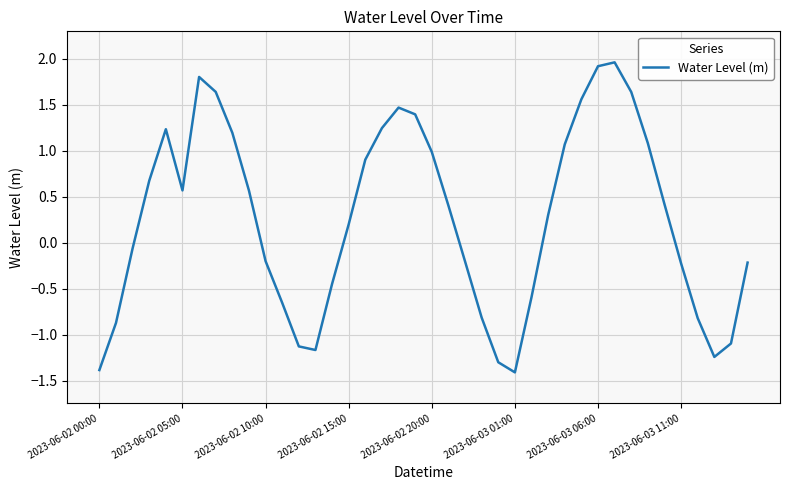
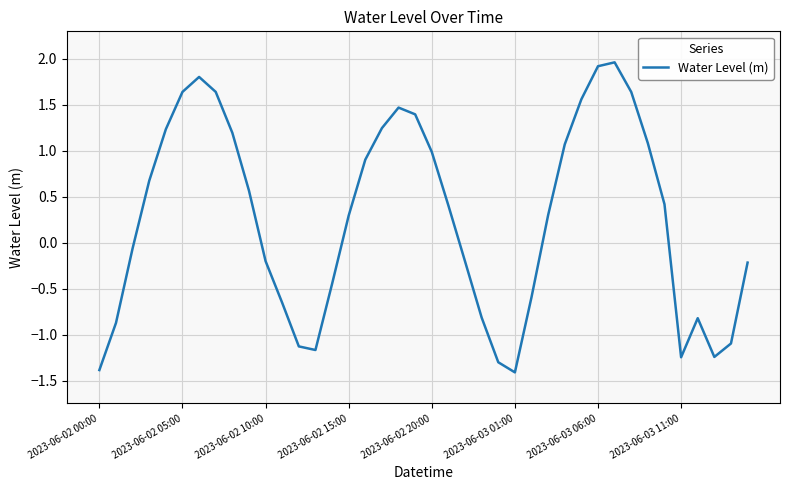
  {
    "2023-06-02 00:00": -1.4,
-   "2023-06-02 05:00": 0.6,
+   "2023-06-02 05:00": 1.6,
    "2023-06-02 10:00": -0.2,
-   "2023-06-02 15:00": 0.2,
+   "2023-06-02 15:00": 0.3,
    "2023-06-02 20:00": 1.0,
    "2023-06-03 01:00": -1.4,
    "2023-06-03 06:00": 1.9,
-   "2023-06-03 11:00": -0.2
+   "2023-06-03 11:00": -1.2
  }
